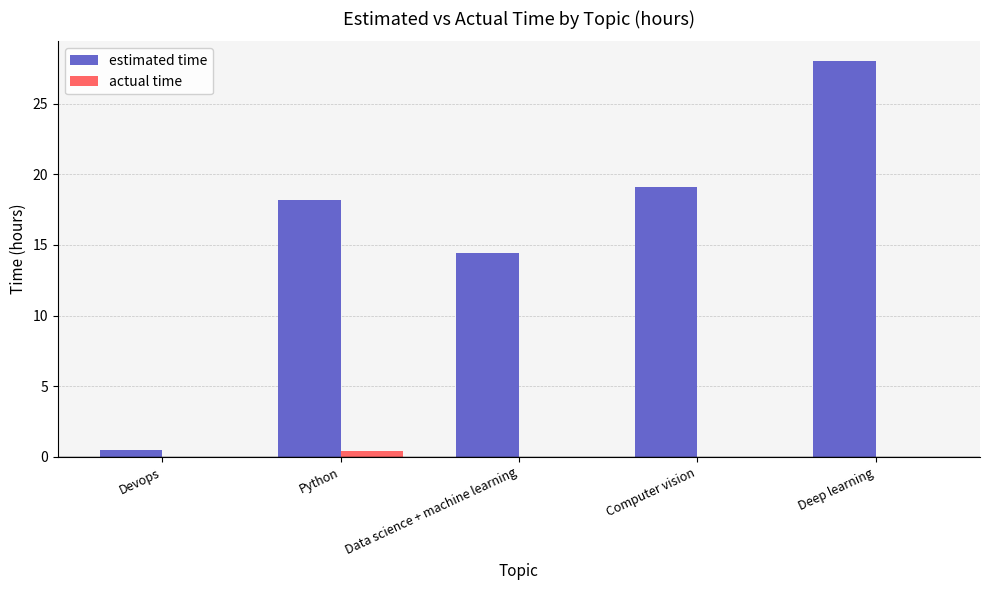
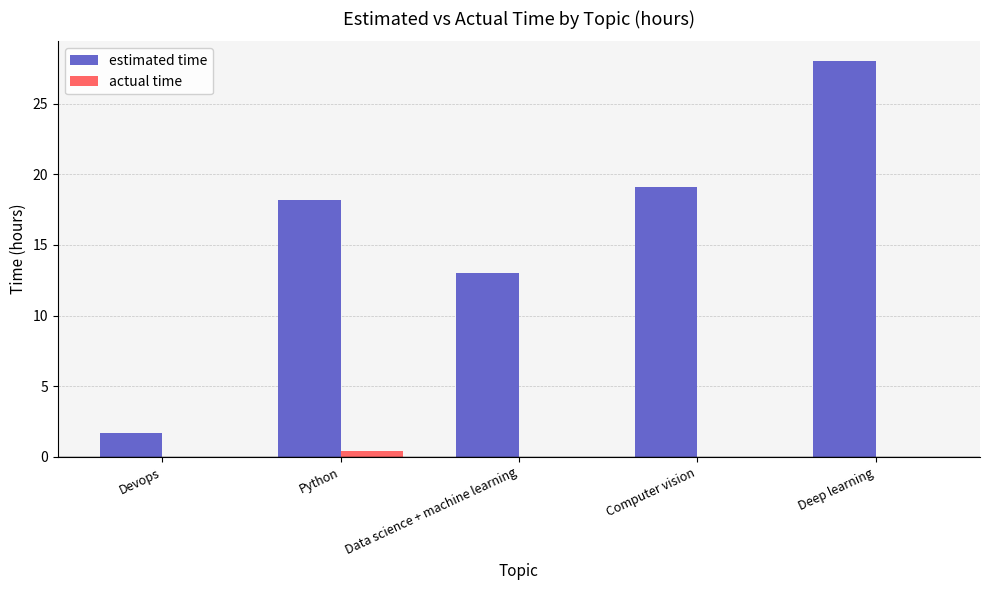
  {
    "estimated time": {
-     "Devops": 0.5,
+     "Devops": 1.7,
      "Python": 18.2,
-     "Data science + machine learning": 14.4,
+     "Data science + machine learning": 13.0,
      "Computer vision": 19.1,
      "Deep learning": 28.0
    },
    "actual time": {
      "Devops": 0.0,
      "Python": 0.4,
      "Data science + machine learning": 0.0,
      "Computer vision": 0.0,
      "Deep learning": 0.0
    }
  }
